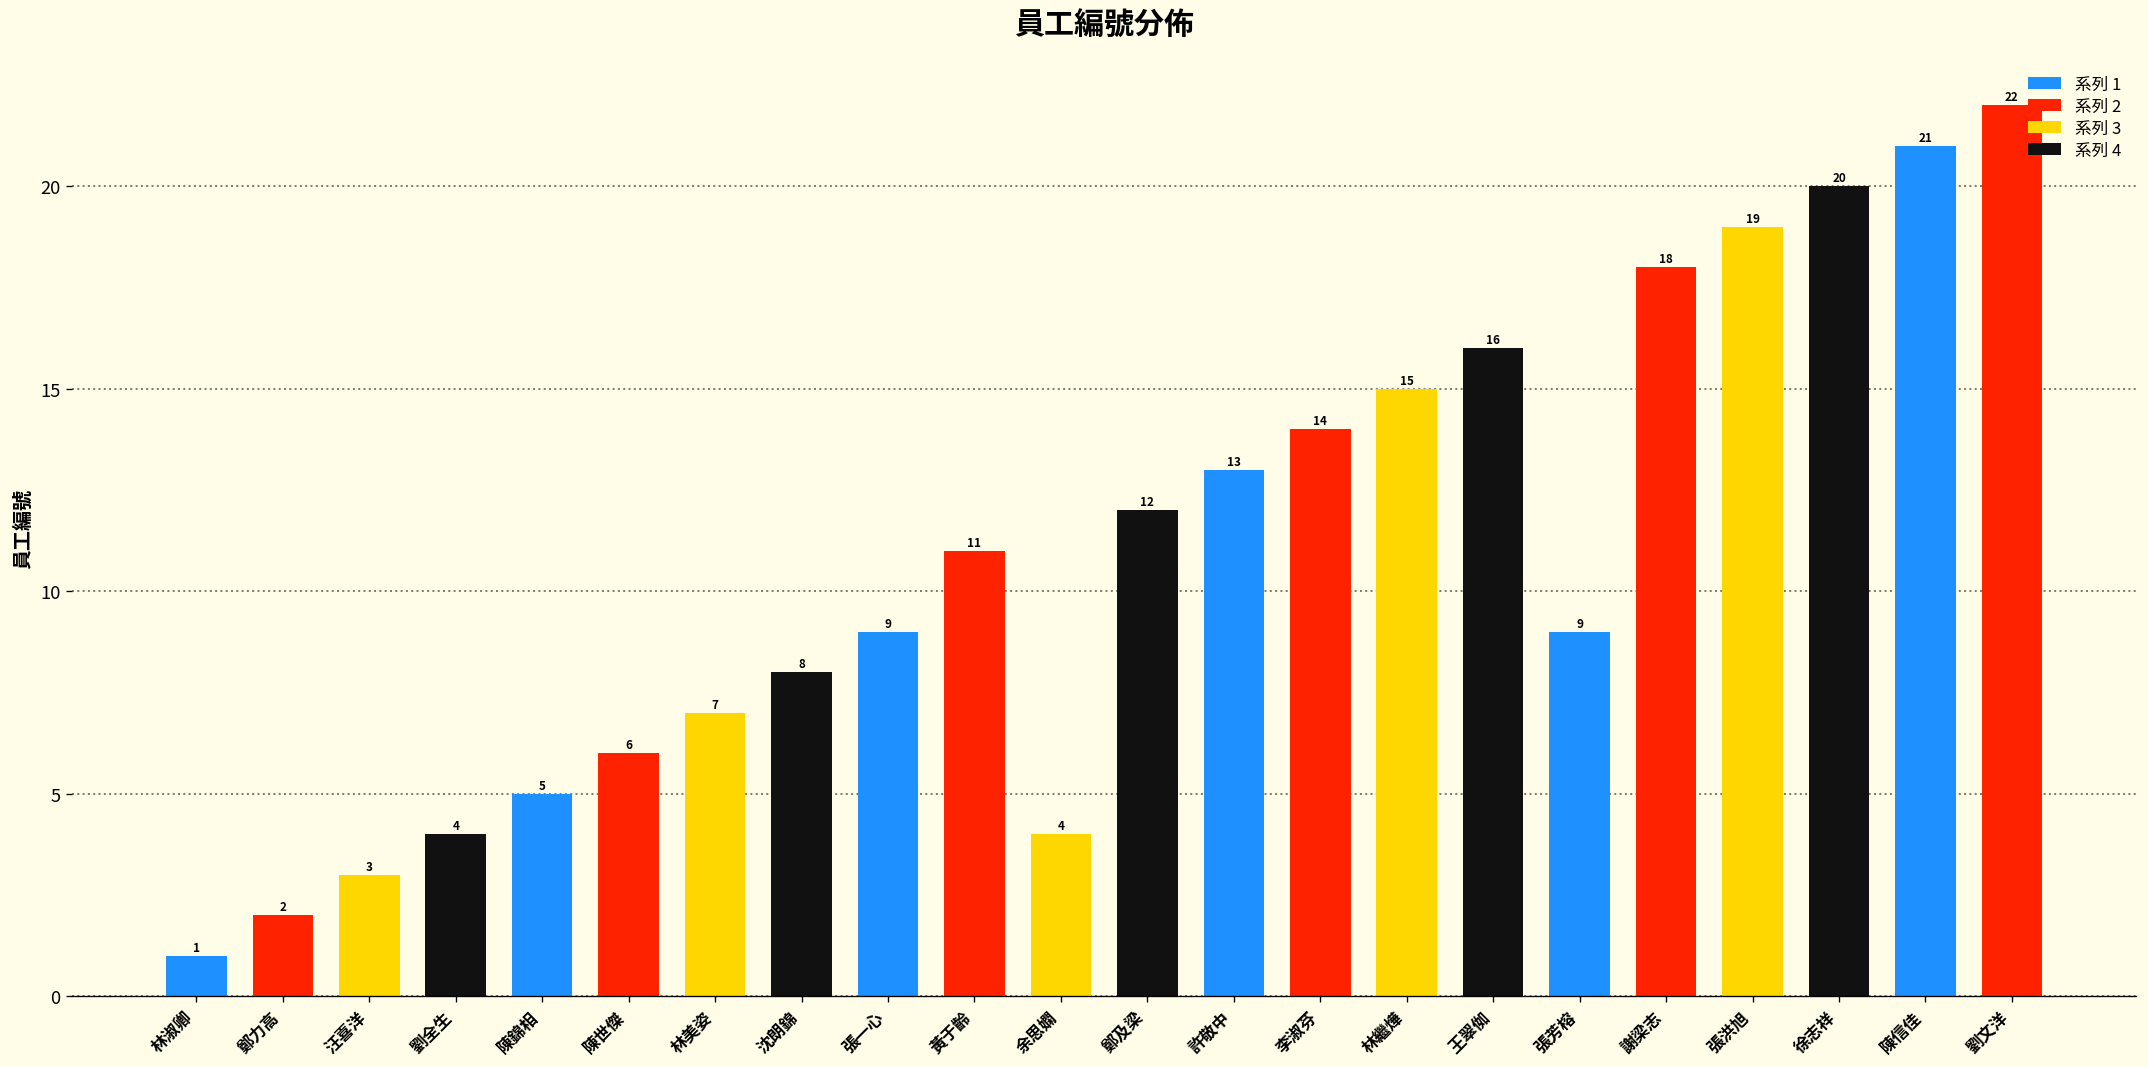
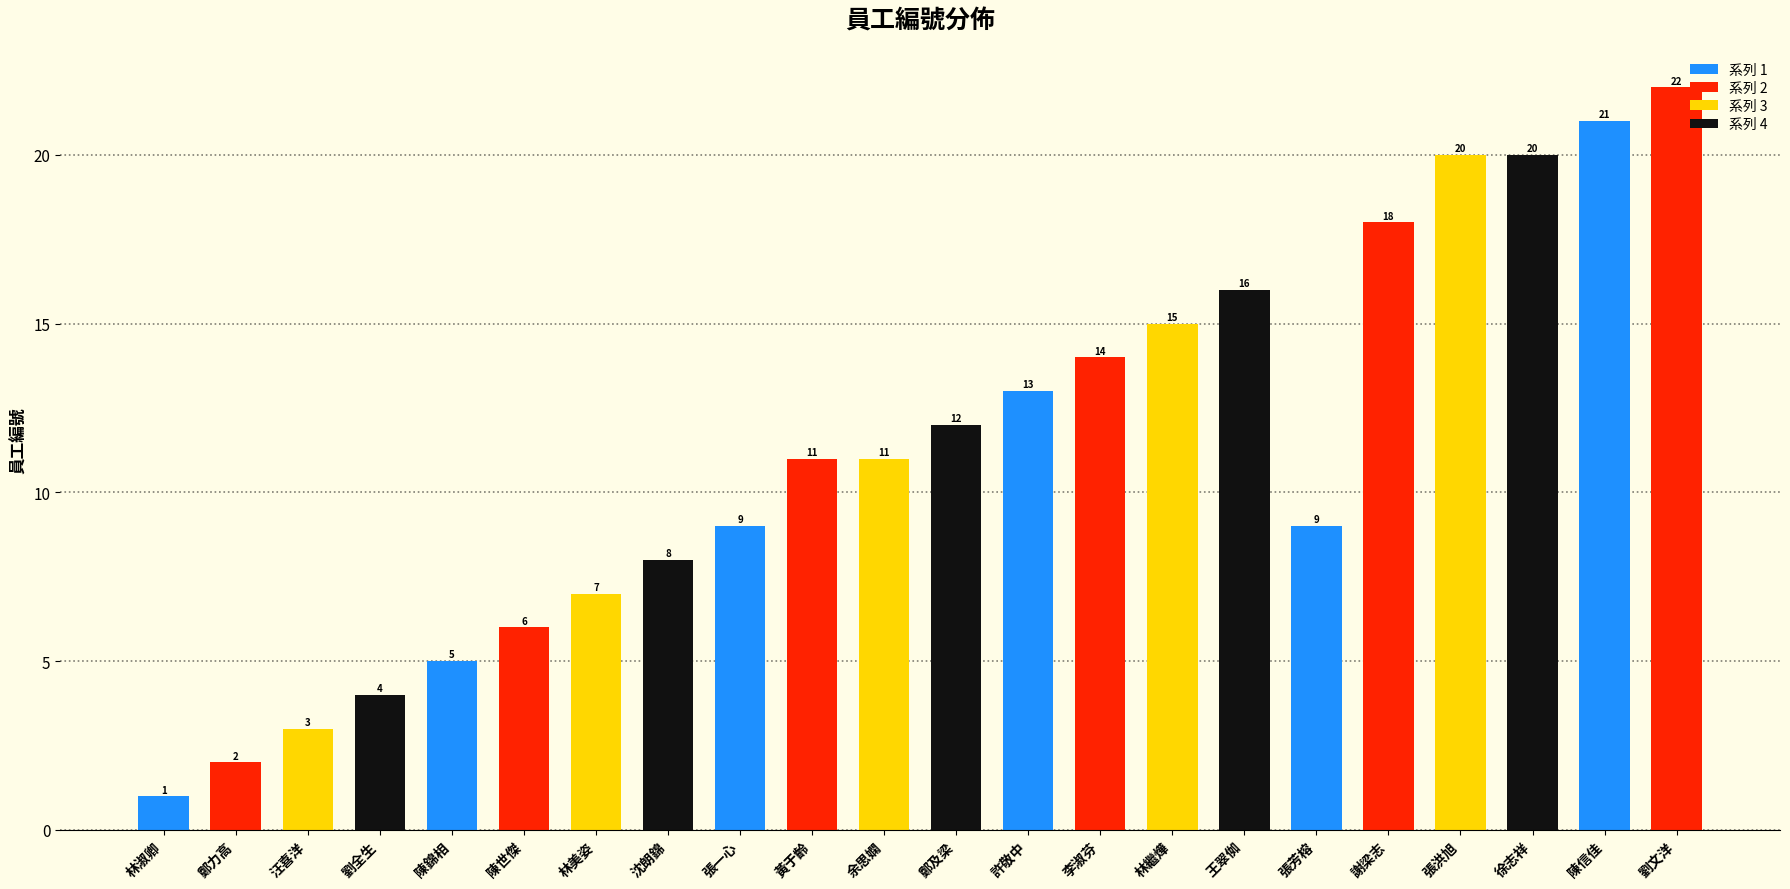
  {
    "林淑卿": 1,
    "鄭力高": 2,
    "汪喜洋": 3,
    "劉全生": 4,
    "陳錦相": 5,
    "陳世傑": 6,
    "林美姿": 7,
    "沈朗錦": 8,
    "張一心": 9,
    "黃于齡": 11,
-   "余思嫻": 4,
+   "余思嫻": 11,
    "鄭及梁": 12,
    "許敬中": 13,
    "李淑芬": 14,
    "林繼燁": 15,
    "王翠侞": 16,
    "張芳榕": 9,
    "謝梁志": 18,
-   "張洪旭": 19,
+   "張洪旭": 20,
    "徐志祥": 20,
    "陳信佳": 21,
    "劉文洋": 22
  }
